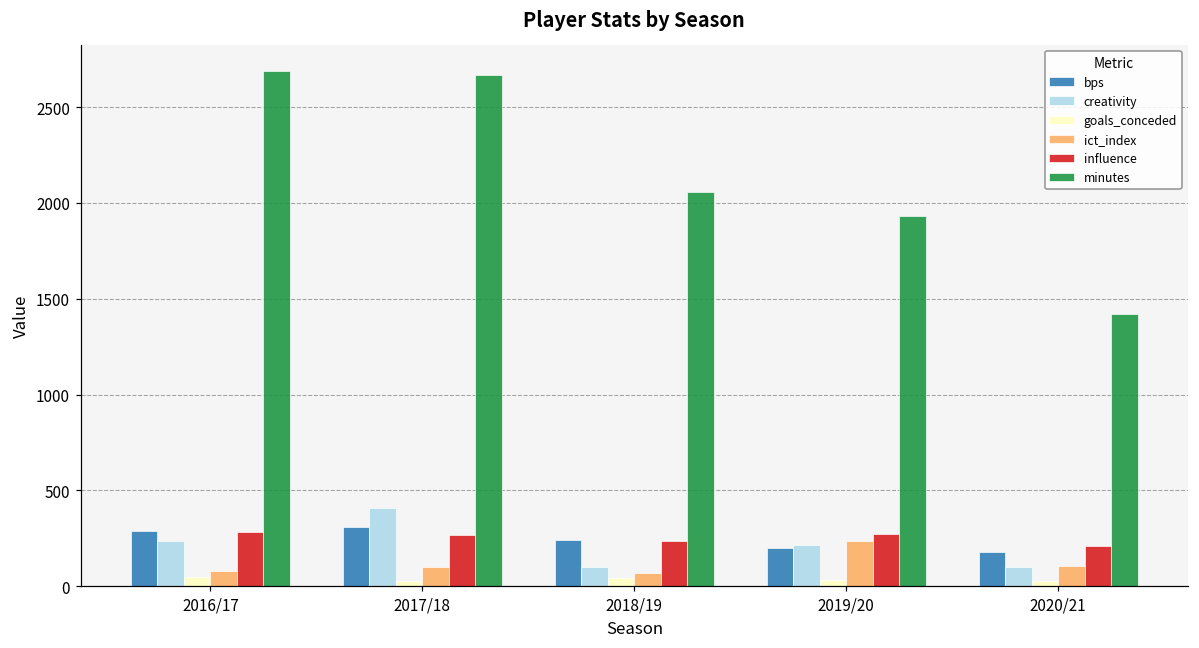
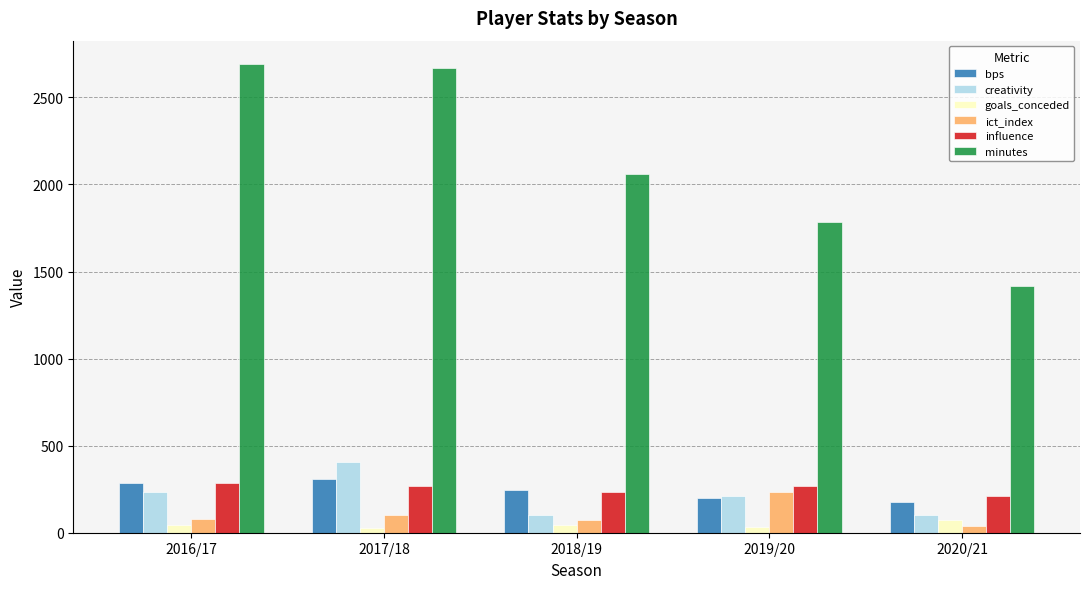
  {
    "bps": {
      "2016/17": 290,
      "2017/18": 310,
      "2018/19": 240,
      "2019/20": 200,
      "2020/21": 180
    },
    "creativity": {
      "2016/17": 230,
      "2017/18": 410,
      "2018/19": 100,
      "2019/20": 210,
      "2020/21": 100
    },
    "goals_conceded": {
      "2016/17": 50,
      "2017/18": 30,
      "2018/19": 40,
      "2019/20": 30,
-     "2020/21": 20
+     "2020/21": 70
    },
    "ict_index": {
      "2016/17": 80,
      "2017/18": 100,
      "2018/19": 70,
      "2019/20": 240,
-     "2020/21": 100
+     "2020/21": 40
    },
    "influence": {
      "2016/17": 280,
      "2017/18": 270,
      "2018/19": 230,
      "2019/20": 270,
      "2020/21": 210
    },
    "minutes": {
      "2016/17": 2690,
      "2017/18": 2670,
      "2018/19": 2060,
-     "2019/20": 1930,
+     "2019/20": 1780,
      "2020/21": 1420
    }
  }
